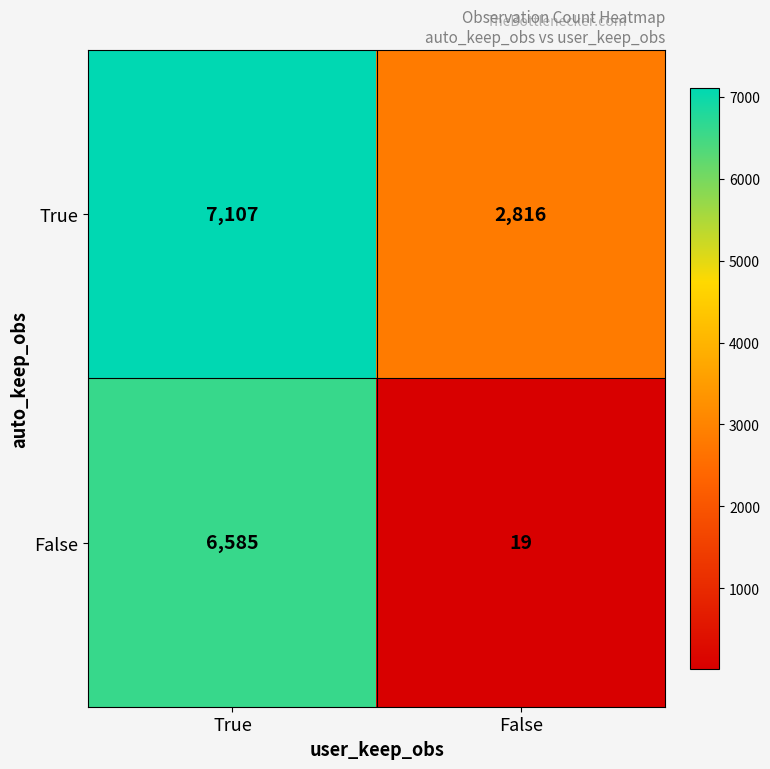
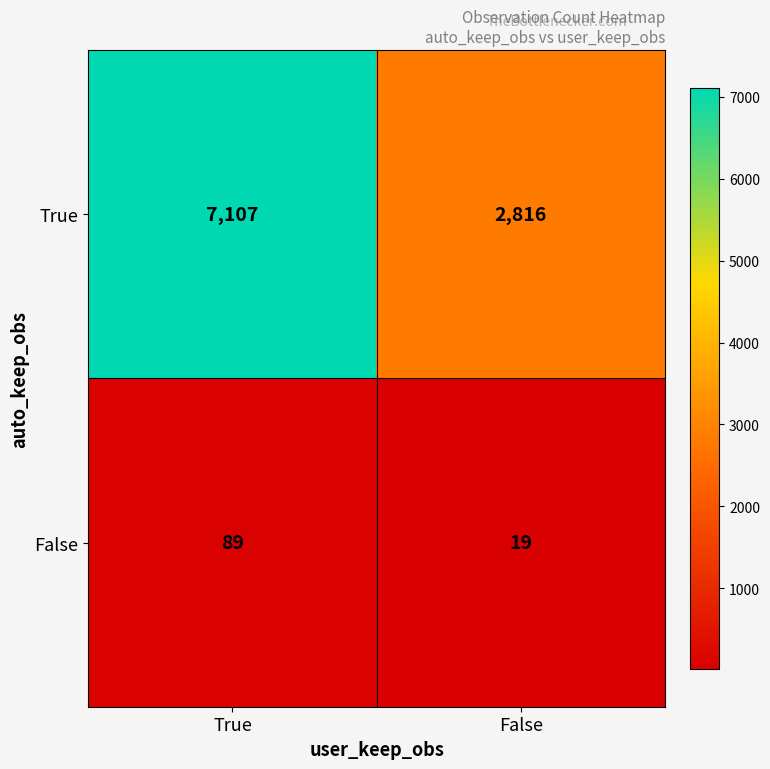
  {
    "True": {
      "True": "7,107",
      "False": "2,816"
    },
    "False": {
-     "True": "6,585",
+     "True": "89",
      "False": "19"
    }
  }
